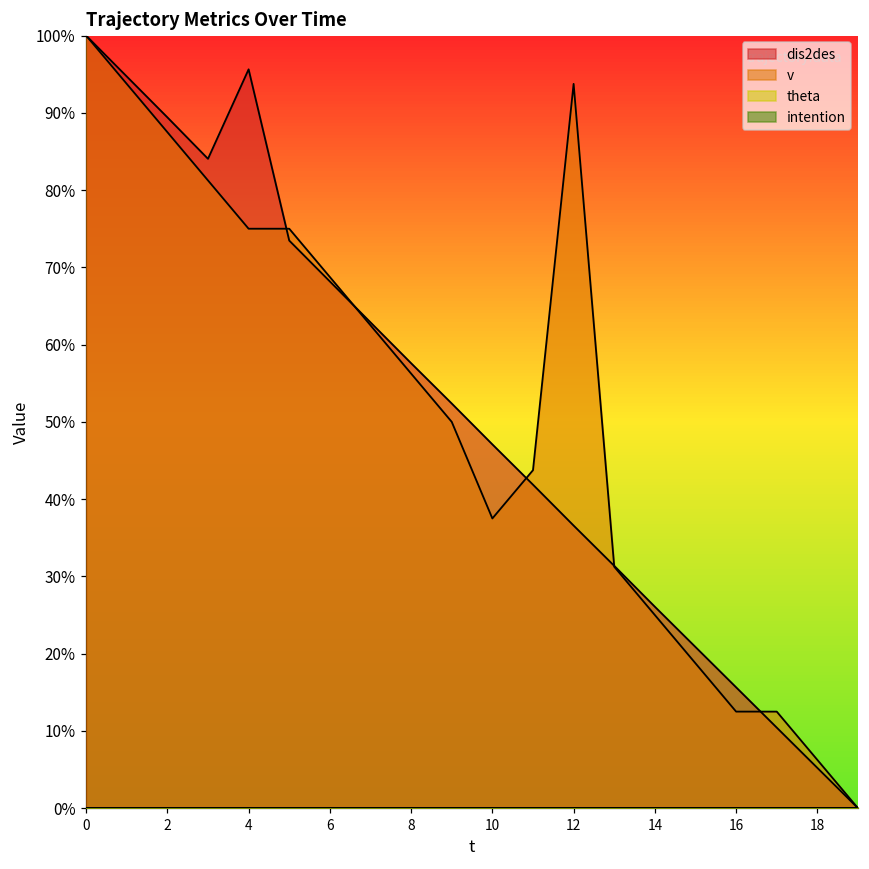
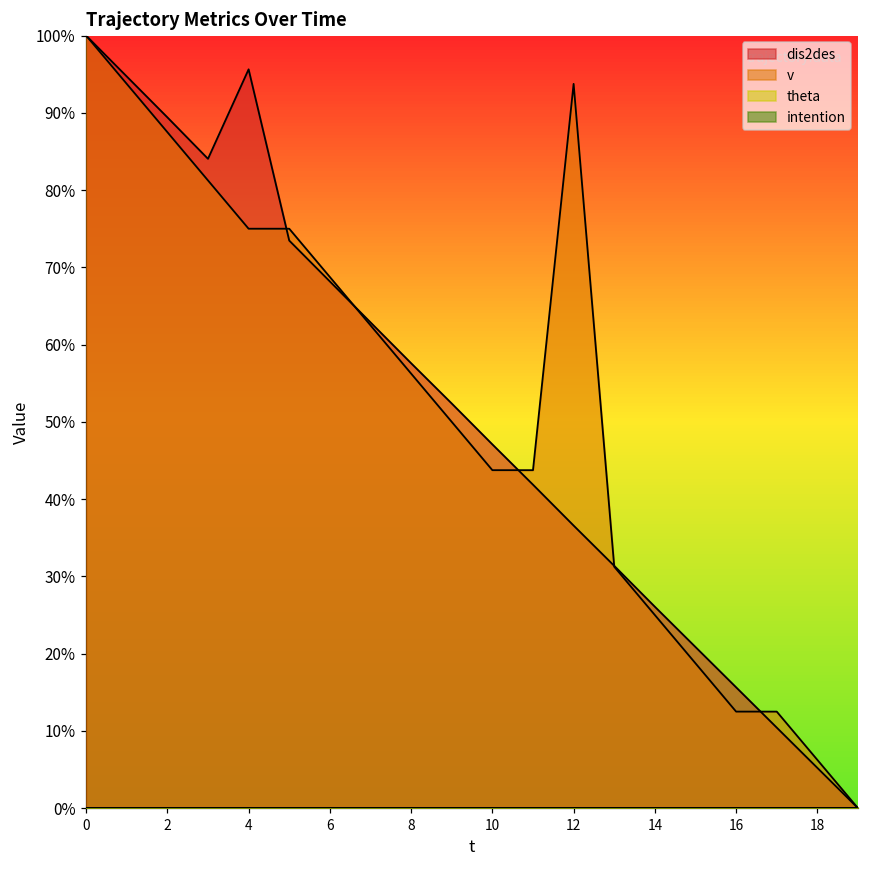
  {
    "dis2des": {
      "2": "89%",
      "4": "96%",
      "6": "68%",
      "8": "58%",
      "10": "47%",
      "12": "37%",
      "14": "26%",
      "16": "16%",
      "18": "5%"
    },
    "v": {
      "2": "87%",
      "4": "75%",
      "6": "69%",
      "8": "56%",
-     "10": "37%",
+     "10": "44%",
      "12": "94%",
      "14": "25%",
      "16": "12%",
      "18": "6%"
    },
    "intention": {
      "0": "0%",
      "2": "0%",
      "4": "0%",
      "6": "0%",
      "8": "0%",
      "10": "0%",
      "12": "0%",
      "14": "0%",
      "16": "0%",
      "18": "0%"
    }
  }
